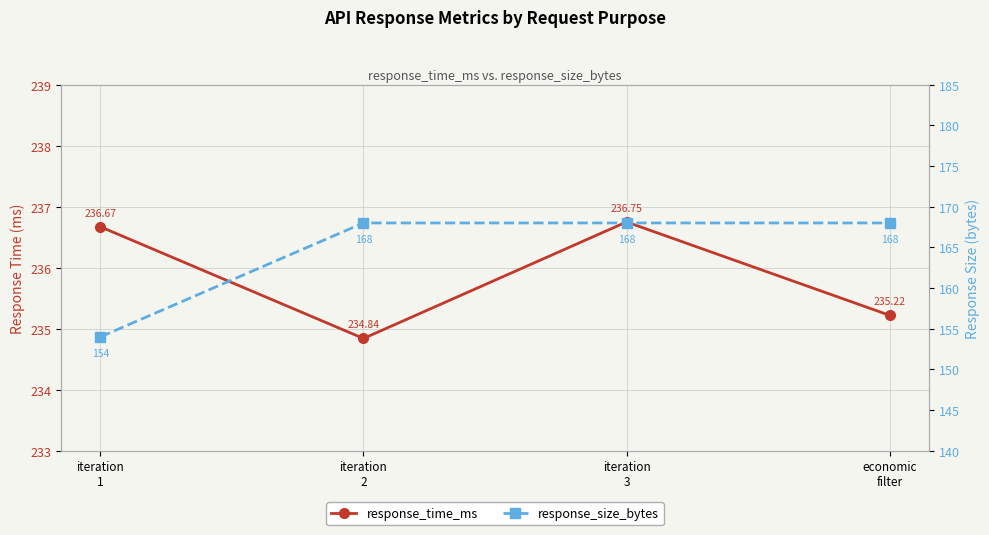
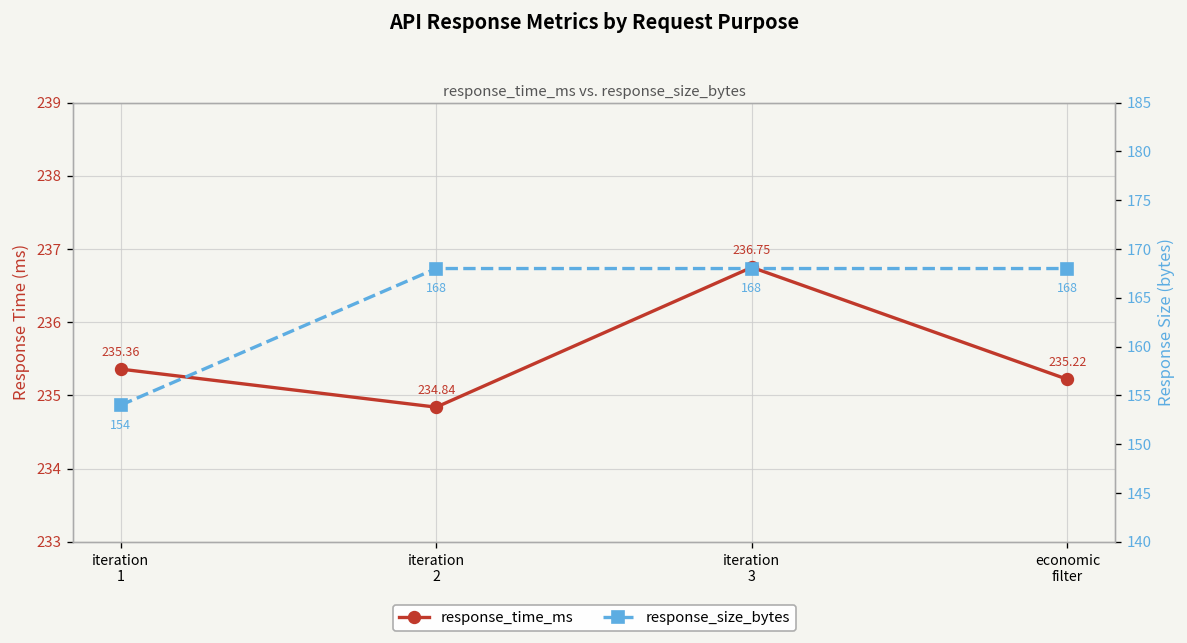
  {
    "response_time_ms": {
-     "iteration 1": 236.67,
+     "iteration 1": 235.36,
      "iteration 2": 234.84,
      "iteration 3": 236.75,
      "economic filter": 235.22
    },
    "response_size_bytes": {
      "iteration 1": 154,
      "iteration 2": 168,
      "iteration 3": 168,
      "economic filter": 168
    }
  }
